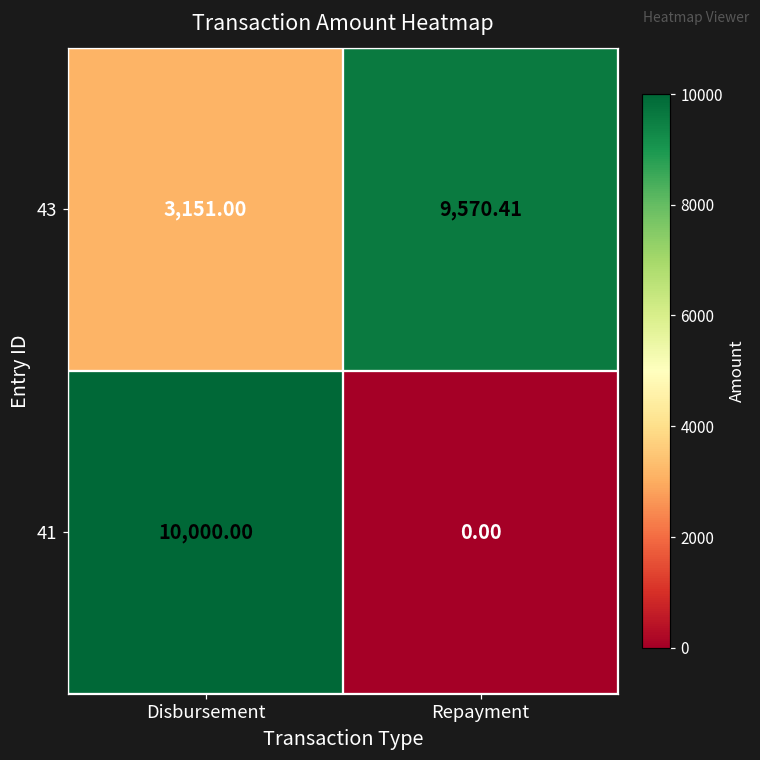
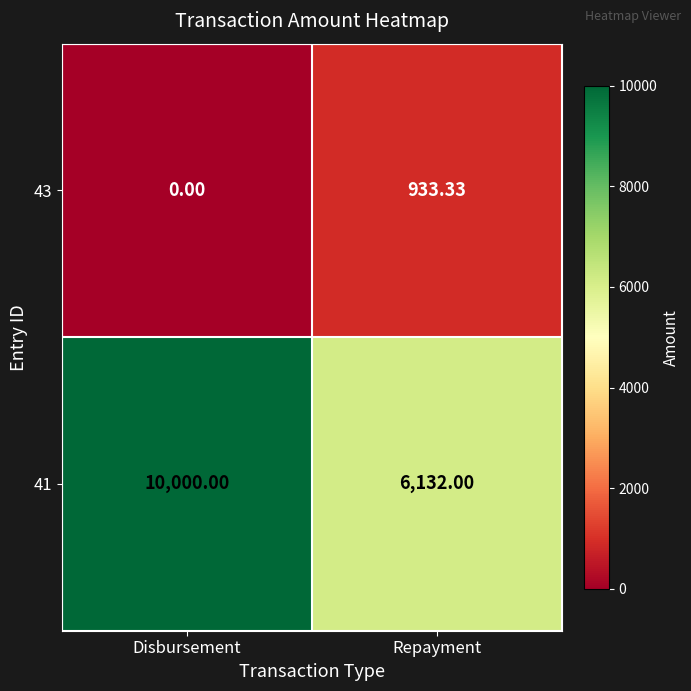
  {
    "43": {
-     "Disbursement": "3,151.00",
-     "Repayment": "9,570.41"
+     "Disbursement": "0.00",
+     "Repayment": "933.33"
    },
    "41": {
      "Disbursement": "10,000.00",
-     "Repayment": "0.00"
+     "Repayment": "6,132.00"
    }
  }
